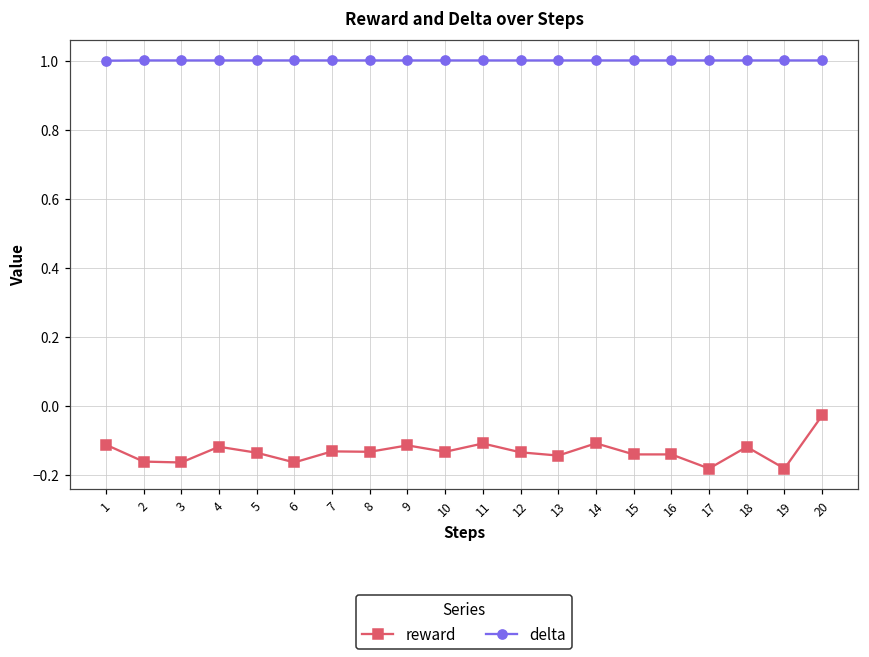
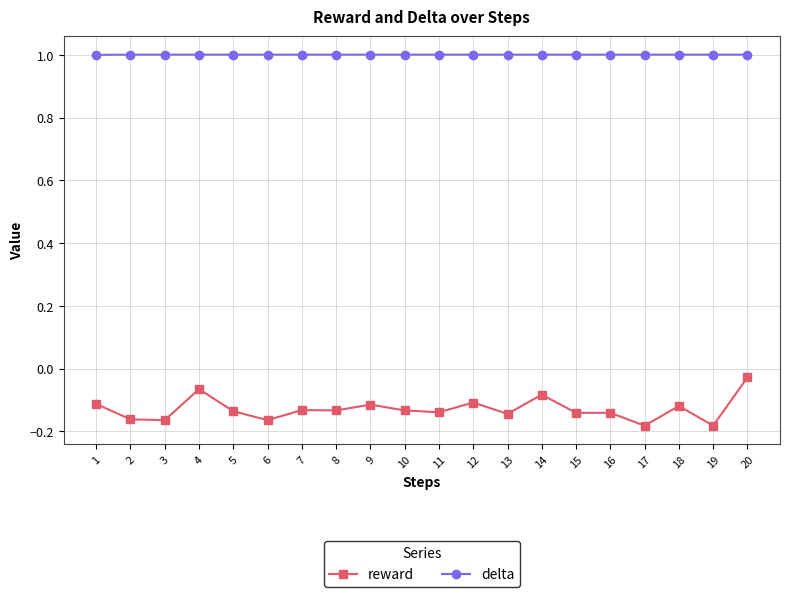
  {
    "reward": {
      "1": -0.11,
      "2": -0.16,
      "3": -0.16,
-     "4": -0.12,
+     "4": -0.07,
      "5": -0.14,
      "6": -0.16,
      "7": -0.13,
      "8": -0.13,
      "9": -0.11,
      "10": -0.13,
-     "11": -0.11,
-     "12": -0.13,
+     "11": -0.14,
+     "12": -0.11,
      "13": -0.14,
-     "14": -0.11,
+     "14": -0.08,
      "15": -0.14,
      "16": -0.14,
      "17": -0.18,
      "18": -0.12,
      "19": -0.18,
      "20": -0.03
    },
    "delta": {
      "1": 1.00,
      "2": 1.00,
      "3": 1.00,
      "4": 1.00,
      "5": 1.00,
      "6": 1.00,
      "7": 1.00,
      "8": 1.00,
      "9": 1.00,
      "10": 1.00,
      "11": 1.00,
      "12": 1.00,
      "13": 1.00,
      "14": 1.00,
      "15": 1.00,
      "16": 1.00,
      "17": 1.00,
      "18": 1.00,
      "19": 1.00,
      "20": 1.00
    }
  }
